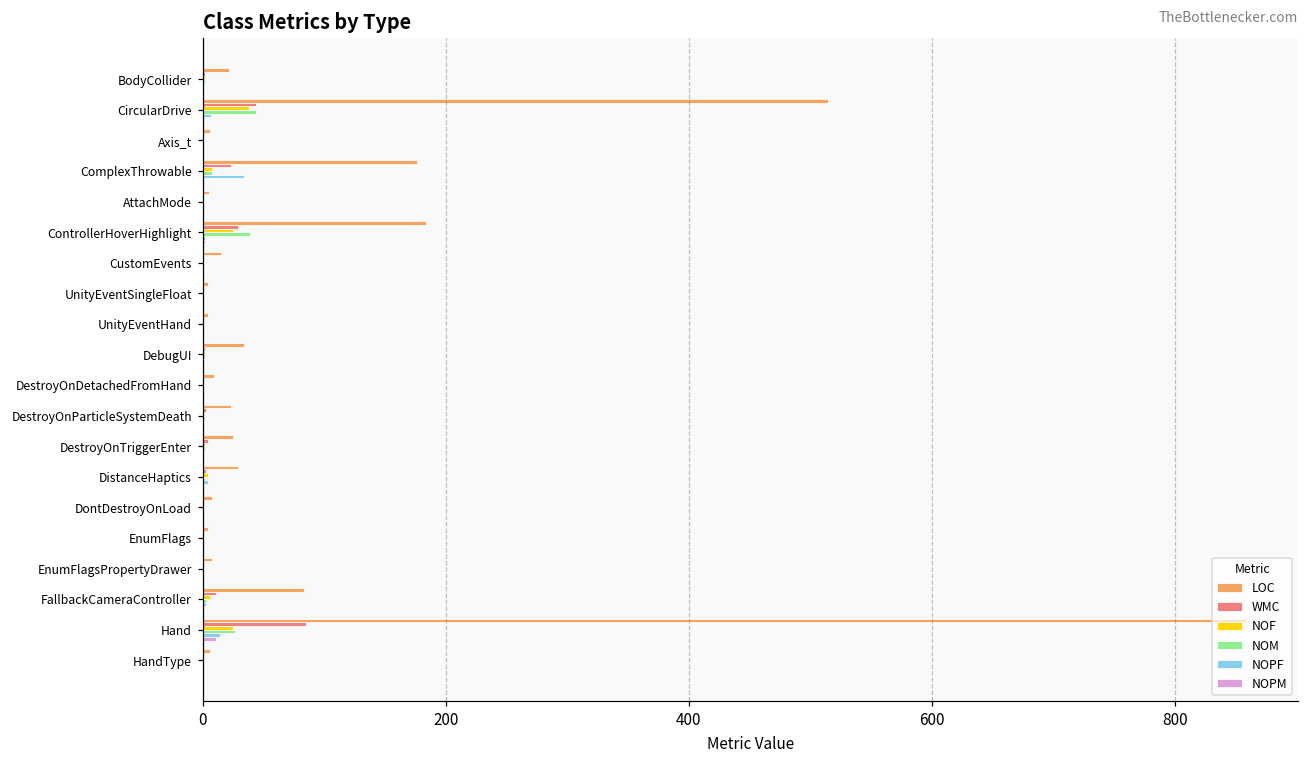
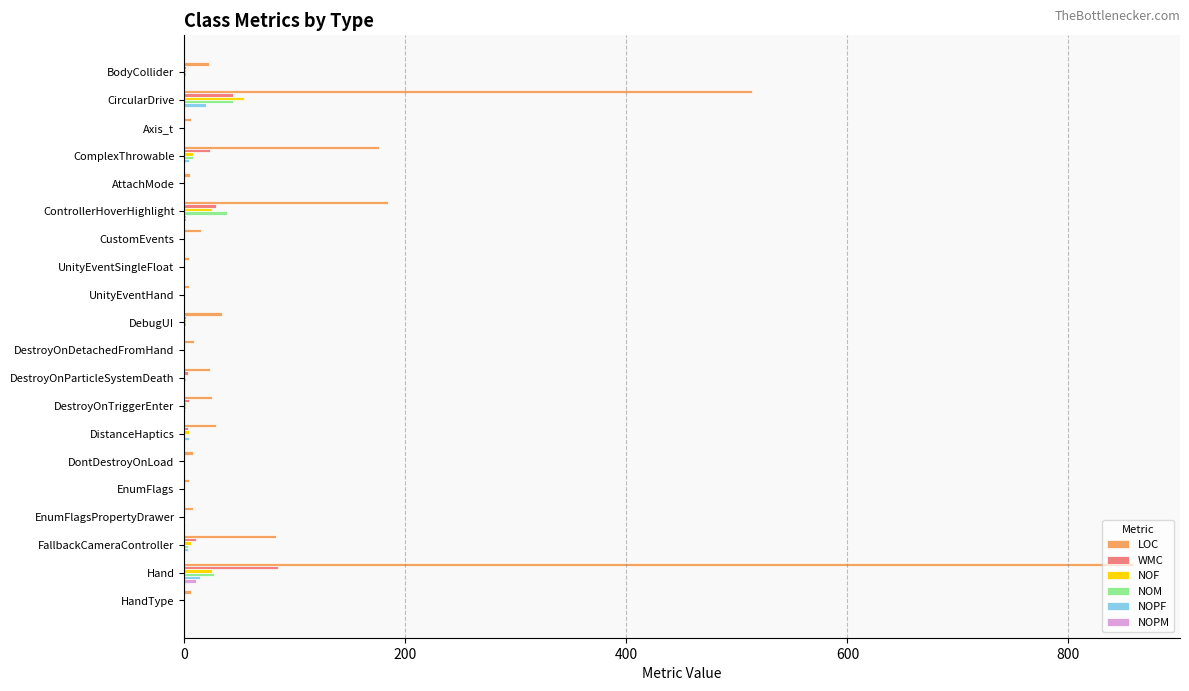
  {
    "NOF": {
-     "CircularDrive": 38,
+     "CircularDrive": 54,
      "Axis_t": 0,
      "ComplexThrowable": 8,
      "AttachMode": 0,
      "ControllerHoverHighlight": 25,
      "CustomEvents": 0,
      "UnityEventSingleFloat": 0,
      "UnityEventHand": 0,
      "DestroyOnDetachedFromHand": 0,
      "DistanceHaptics": 4,
      "DontDestroyOnLoad": 0,
      "EnumFlags": 0,
      "EnumFlagsPropertyDrawer": 0,
      "FallbackCameraController": 6,
      "Hand": 25,
      "HandType": 0
    },
    "NOM": {
      "CircularDrive": 44,
      "Axis_t": 0,
      "ComplexThrowable": 8,
      "AttachMode": 0,
      "ControllerHoverHighlight": 39,
      "CustomEvents": 0,
      "UnityEventSingleFloat": 0,
      "UnityEventHand": 0,
      "FallbackCameraController": 3,
      "Hand": 27,
      "HandType": 0
    },
    "NOPF": {
-     "CircularDrive": 7,
+     "CircularDrive": 20,
      "Axis_t": 0,
-     "ComplexThrowable": 34,
+     "ComplexThrowable": 4,
      "AttachMode": 0,
      "CustomEvents": 0,
      "UnityEventSingleFloat": 0,
      "UnityEventHand": 0,
      "DebugUI": 0,
      "DestroyOnDetachedFromHand": 0,
      "DestroyOnParticleSystemDeath": 0,
      "DistanceHaptics": 4,
      "DontDestroyOnLoad": 0,
      "EnumFlags": 0,
      "EnumFlagsPropertyDrawer": 0,
      "FallbackCameraController": 3,
      "Hand": 14,
      "HandType": 0
    },
    "NOPM": {
      "BodyCollider": 0,
      "CircularDrive": 0,
      "Axis_t": 0,
      "ComplexThrowable": 0,
      "AttachMode": 0,
      "CustomEvents": 0,
      "UnityEventSingleFloat": 0,
      "UnityEventHand": 0,
      "DebugUI": 0,
      "DestroyOnDetachedFromHand": 0,
      "DestroyOnParticleSystemDeath": 0,
      "DestroyOnTriggerEnter": 0,
      "DistanceHaptics": 0,
      "DontDestroyOnLoad": 0,
      "FallbackCameraController": 0,
      "Hand": 11,
      "HandType": 0
    }
  }
